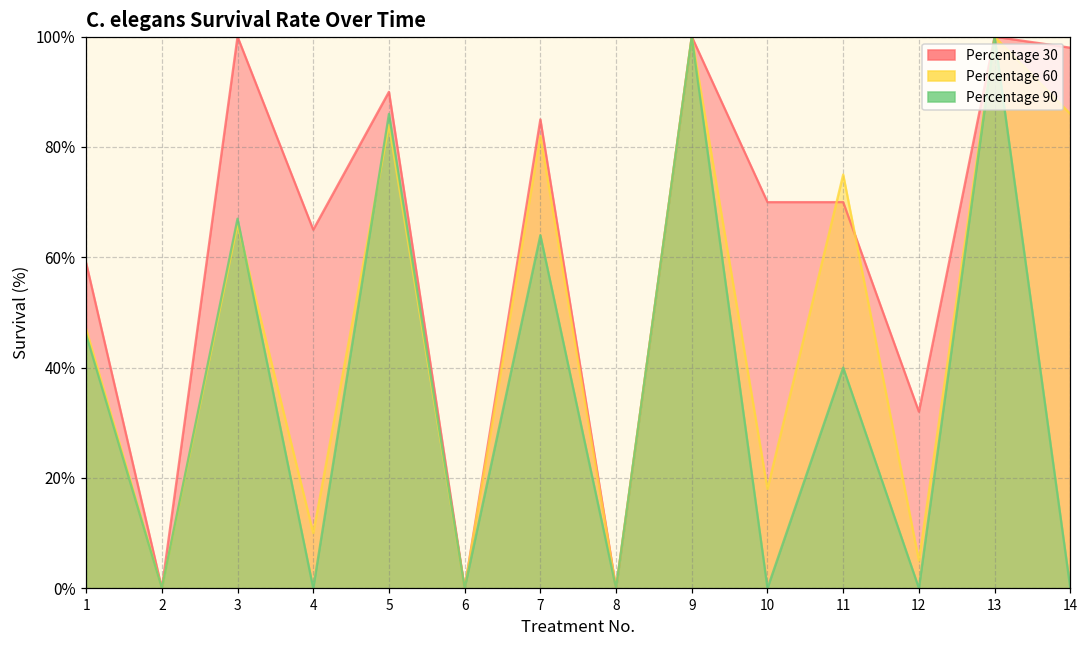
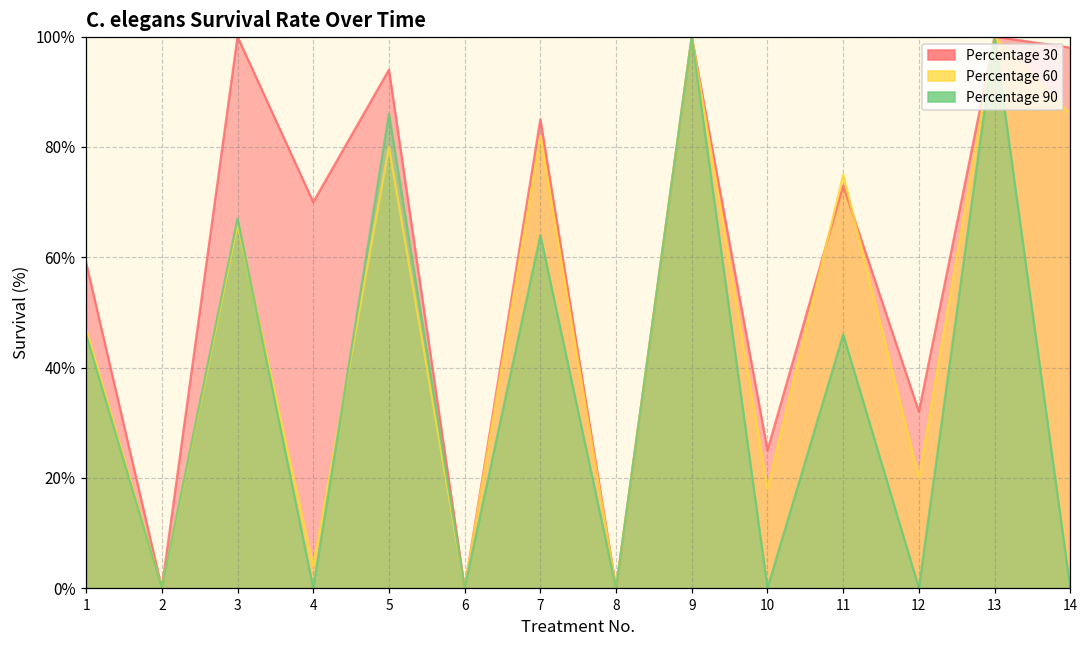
  {
    "Percentage 30": {
      "1": "59%",
      "3": "100%",
-     "4": "65%",
-     "5": "90%",
+     "4": "70%",
+     "5": "94%",
      "7": "85%",
-     "10": "70%",
-     "11": "70%",
+     "10": "25%",
+     "11": "73%",
      "12": "32%",
      "14": "98%"
    },
    "Percentage 60": {
      "1": "47%",
      "3": "66%",
-     "4": "10%",
-     "5": "84%",
+     "4": "4%",
+     "5": "80%",
      "7": "82%",
      "10": "18%",
      "11": "75%",
-     "12": "5%",
+     "12": "20%",
      "14": "86%"
    },
    "Percentage 90": {
      "1": "46%",
      "3": "67%",
      "4": "0%",
      "5": "86%",
      "7": "64%",
      "10": "0%",
-     "11": "40%",
+     "11": "46%",
      "12": "0%",
      "14": "0%"
    }
  }
